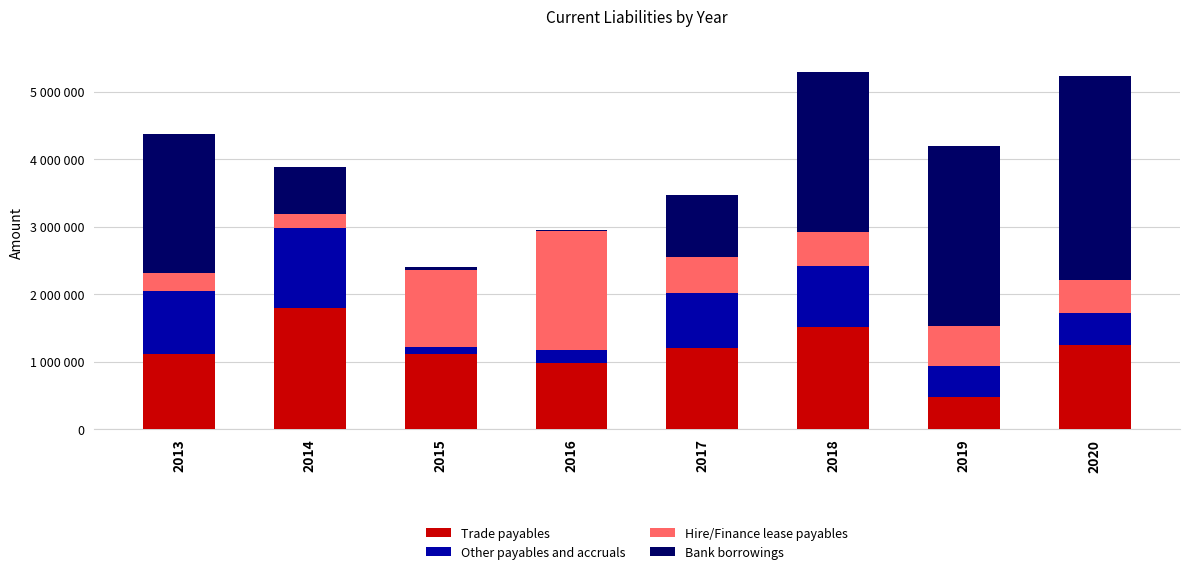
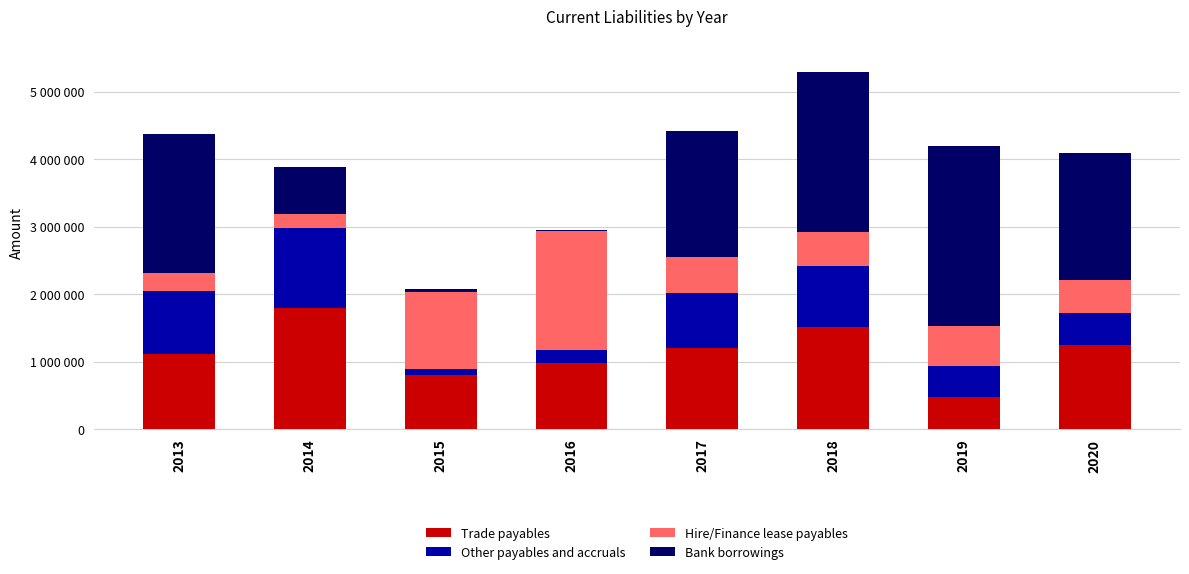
  {
    "Trade payables": {
      "2013": 1100000,
      "2014": 1800000,
-     "2015": 1100000,
+     "2015": 800000,
      "2016": 1000000,
      "2017": 1200000,
      "2018": 1500000,
      "2019": 500000,
      "2020": 1200000
    },
    "Other payables and accruals": {
      "2013": 900000,
      "2014": 1200000,
      "2015": 100000,
      "2016": 200000,
      "2017": 800000,
      "2018": 900000,
      "2019": 500000,
      "2020": 500000
    },
    "Hire/Finance lease payables": {
      "2013": 300000,
      "2014": 200000,
      "2015": 1100000,
      "2016": 1800000,
      "2017": 500000,
      "2018": 500000,
      "2019": 600000,
      "2020": 500000
    },
    "Bank borrowings": {
      "2013": 2100000,
      "2014": 700000,
      "2015": 0,
-     "2017": 900000,
+     "2017": 1900000,
      "2018": 2400000,
      "2019": 2700000,
-     "2020": 3000000
+     "2020": 1900000
    }
  }
